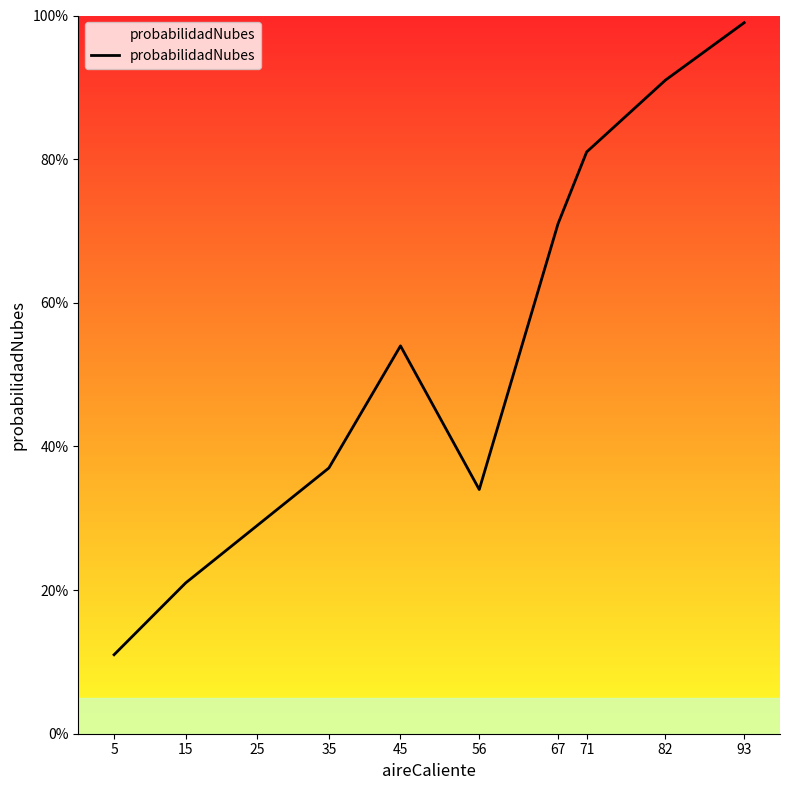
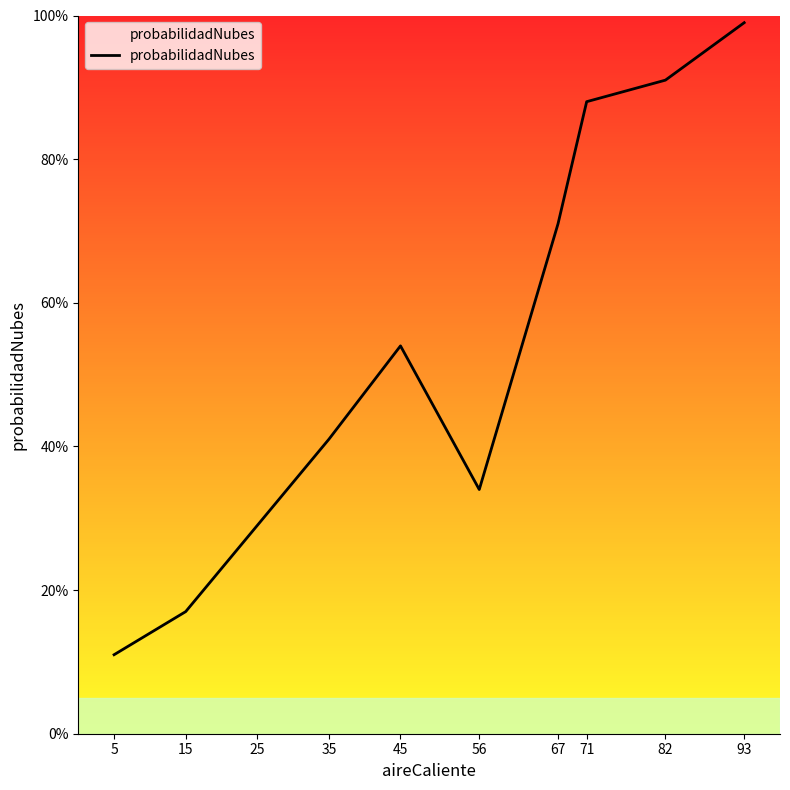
  {
    "5": "11%",
-   "15": "21%",
+   "15": "17%",
    "25": "29%",
-   "35": "37%",
+   "35": "41%",
    "45": "54%",
    "56": "34%",
    "67": "71%",
-   "71": "81%",
+   "71": "88%",
    "82": "91%",
    "93": "99%"
  }
